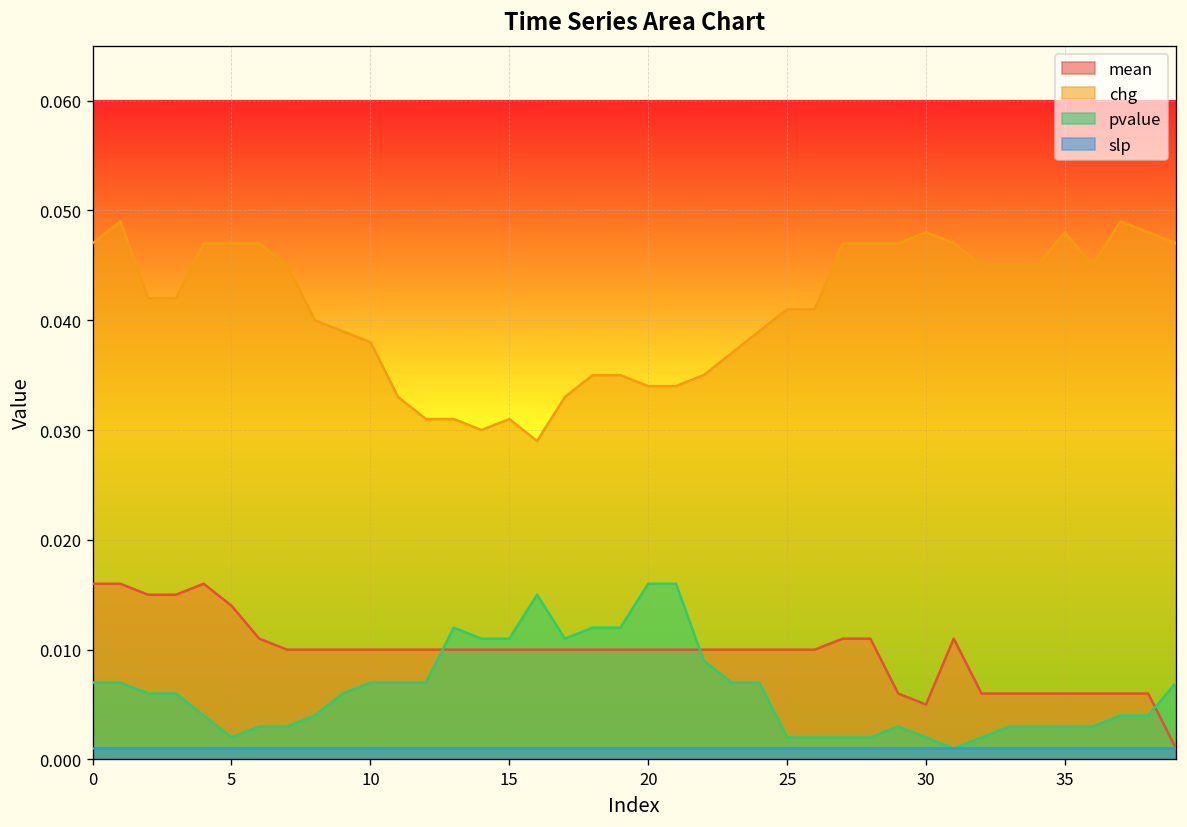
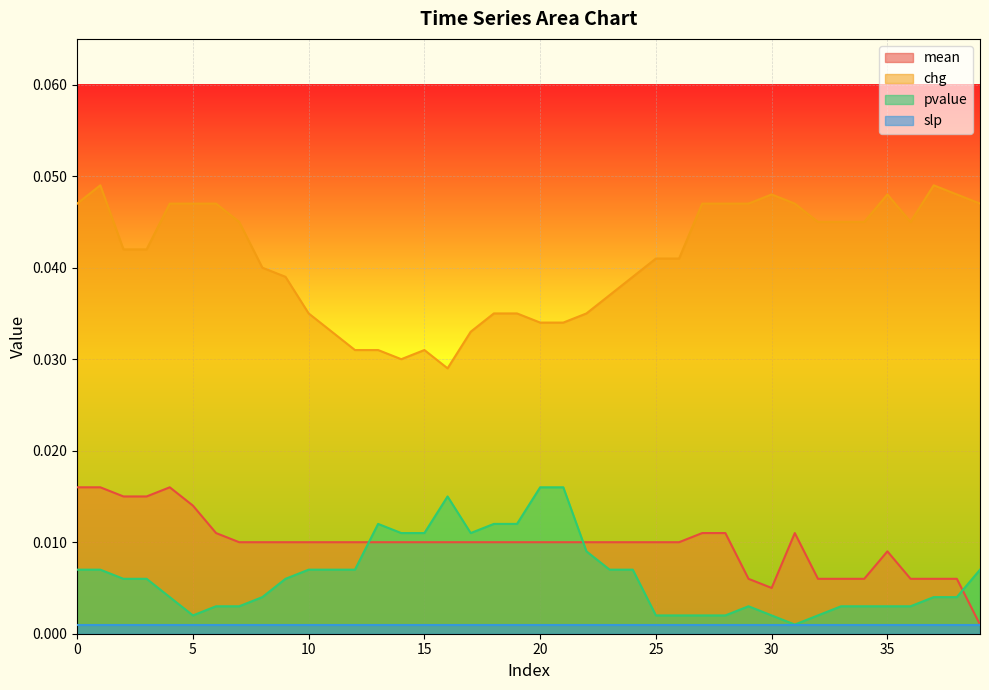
  {
    "mean": {
      "0": 0.016,
      "5": 0.014,
      "10": 0.010,
      "15": 0.010,
      "20": 0.010,
      "25": 0.010,
      "30": 0.005,
-     "35": 0.006
+     "35": 0.009
    },
    "chg": {
      "0": 0.047,
      "5": 0.047,
-     "10": 0.038,
+     "10": 0.035,
      "15": 0.031,
      "20": 0.034,
      "25": 0.041,
      "30": 0.048,
      "35": 0.048
    },
    "pvalue": {
      "0": 0.007,
      "5": 0.002,
      "10": 0.007,
      "15": 0.011,
      "20": 0.016,
      "25": 0.002,
      "30": 0.002,
      "35": 0.003
    },
    "slp": {
      "0": 0.001,
      "5": 0.001,
      "10": 0.001,
      "15": 0.001,
      "20": 0.001,
      "25": 0.001,
      "30": 0.001,
      "35": 0.001
    }
  }
